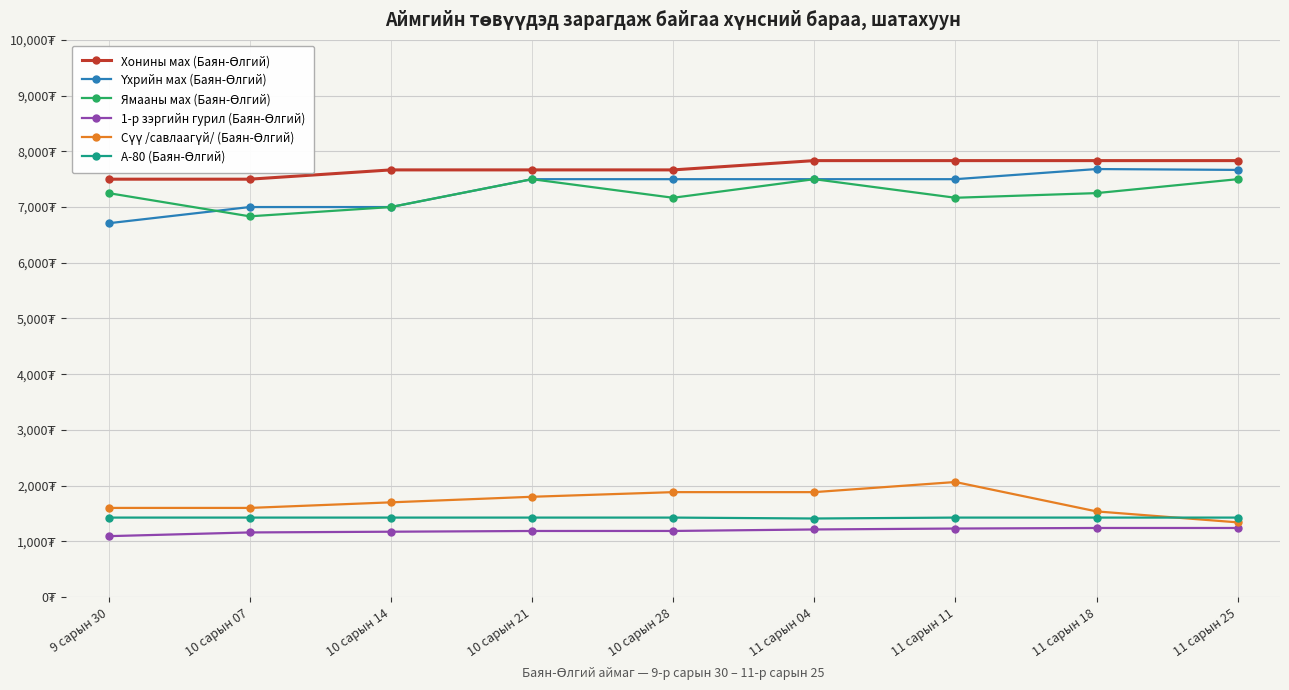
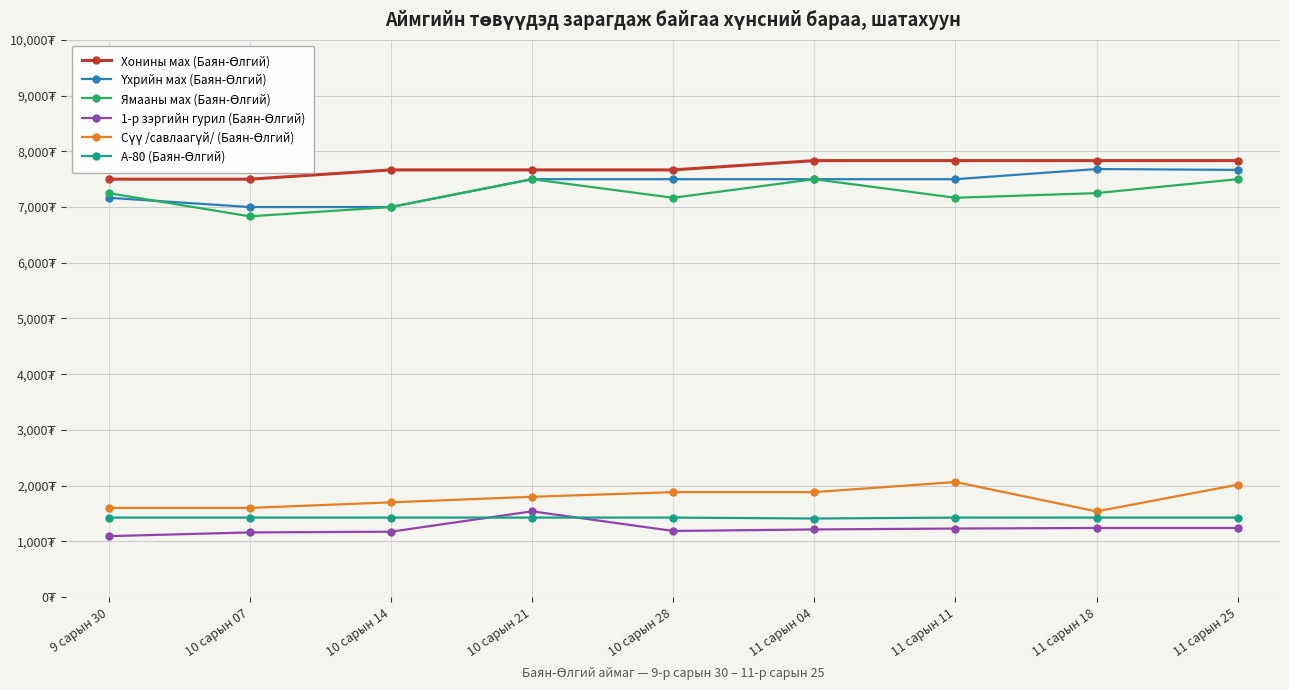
  {
    "Хонины мах (Баян-Өлгий)": {
      "9 сарын 30": "7,500₮",
      "10 сарын 07": "7,500₮",
      "10 сарын 14": "7,700₮",
      "10 сарын 21": "7,700₮",
      "10 сарын 28": "7,700₮",
      "11 сарын 04": "7,800₮",
      "11 сарын 11": "7,800₮",
      "11 сарын 18": "7,800₮",
      "11 сарын 25": "7,800₮"
    },
    "Үхрийн мах (Баян-Өлгий)": {
-     "9 сарын 30": "6,700₮",
+     "9 сарын 30": "7,200₮",
      "10 сарын 07": "7,000₮",
      "10 сарын 28": "7,500₮",
      "11 сарын 11": "7,500₮",
      "11 сарын 18": "7,700₮",
      "11 сарын 25": "7,700₮"
    },
    "1-р зэргийн гурил (Баян-Өлгий)": {
      "9 сарын 30": "1,100₮",
      "10 сарын 07": "1,200₮",
      "10 сарын 14": "1,200₮",
-     "10 сарын 21": "1,200₮",
+     "10 сарын 21": "1,500₮",
      "10 сарын 28": "1,200₮",
      "11 сарын 04": "1,200₮",
      "11 сарын 11": "1,200₮",
      "11 сарын 18": "1,200₮",
      "11 сарын 25": "1,200₮"
    },
    "Сүү /савлаагүй/ (Баян-Өлгий)": {
      "9 сарын 30": "1,600₮",
      "10 сарын 07": "1,600₮",
      "10 сарын 14": "1,700₮",
      "10 сарын 21": "1,800₮",
      "10 сарын 28": "1,900₮",
      "11 сарын 04": "1,900₮",
      "11 сарын 11": "2,100₮",
      "11 сарын 18": "1,500₮",
-     "11 сарын 25": "1,300₮"
+     "11 сарын 25": "2,000₮"
    }
  }
